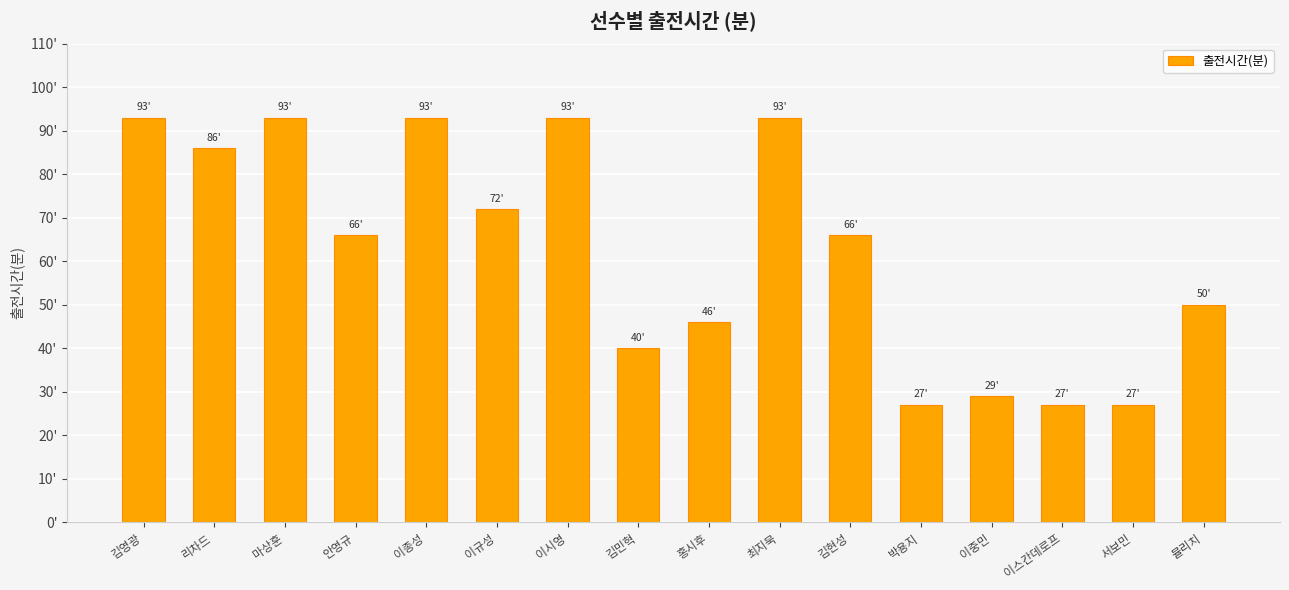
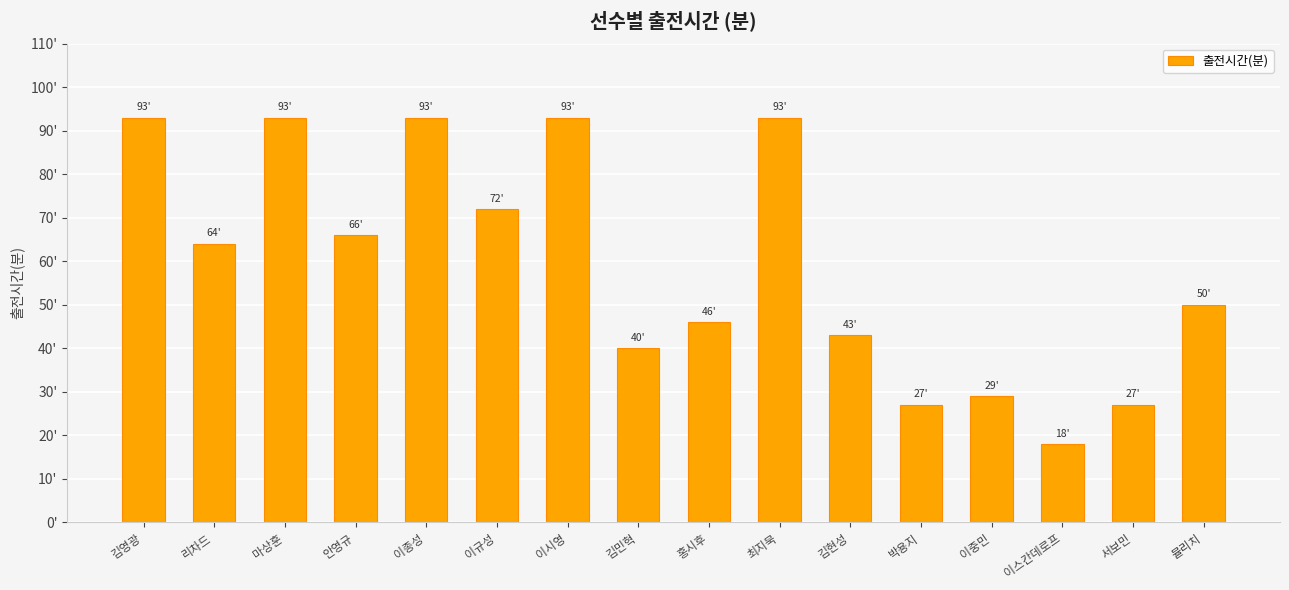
  {
    "김영광": "93'",
-   "리차드": "86'",
+   "리차드": "64'",
    "마상훈": "93'",
    "안영규": "66'",
    "이종성": "93'",
    "이규성": "72'",
    "이시영": "93'",
    "김민혁": "40'",
    "홍시후": "46'",
    "최지묵": "93'",
-   "김현성": "66'",
+   "김현성": "43'",
    "박용지": "27'",
    "이중민": "29'",
-   "이스칸데로프": "27'",
+   "이스칸데로프": "18'",
    "서보민": "27'",
    "뮬리치": "50'"
  }
